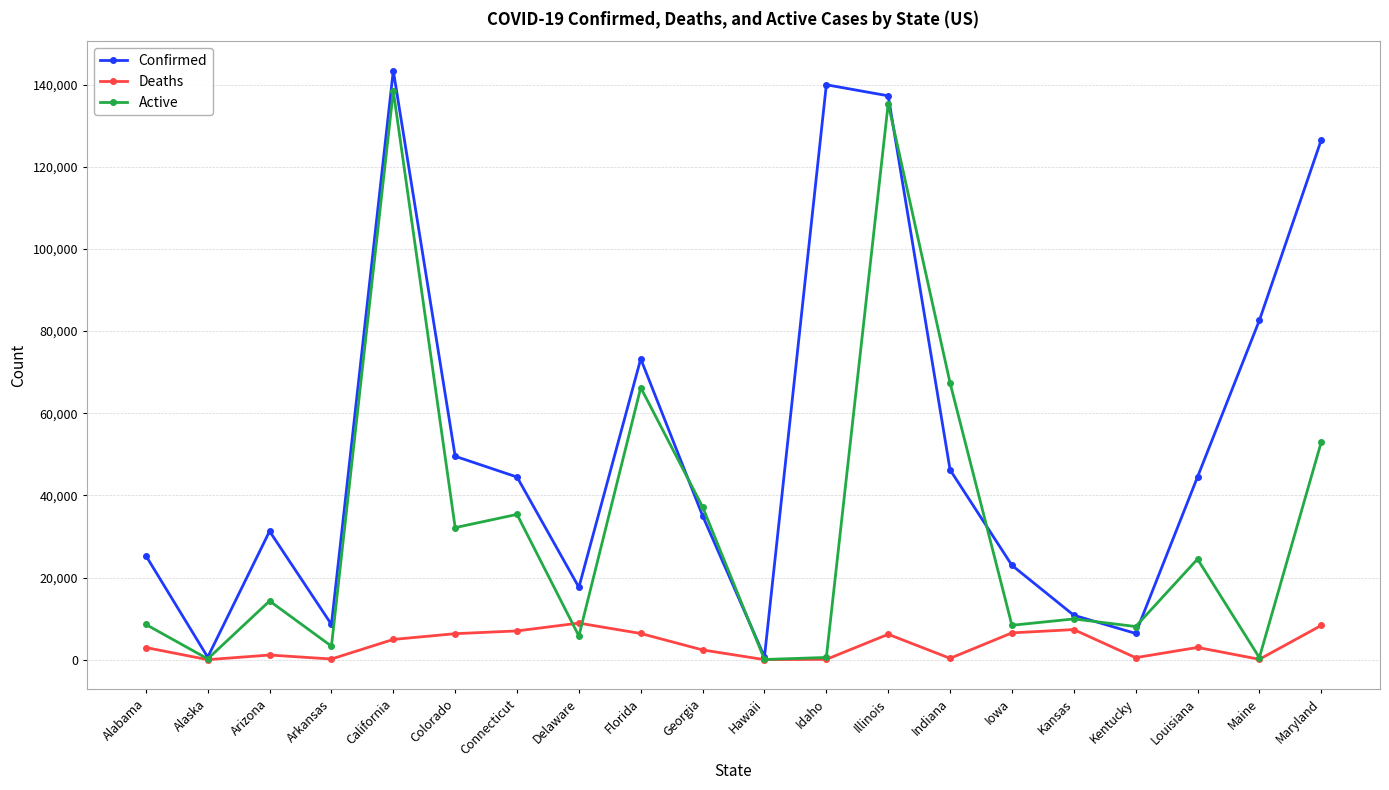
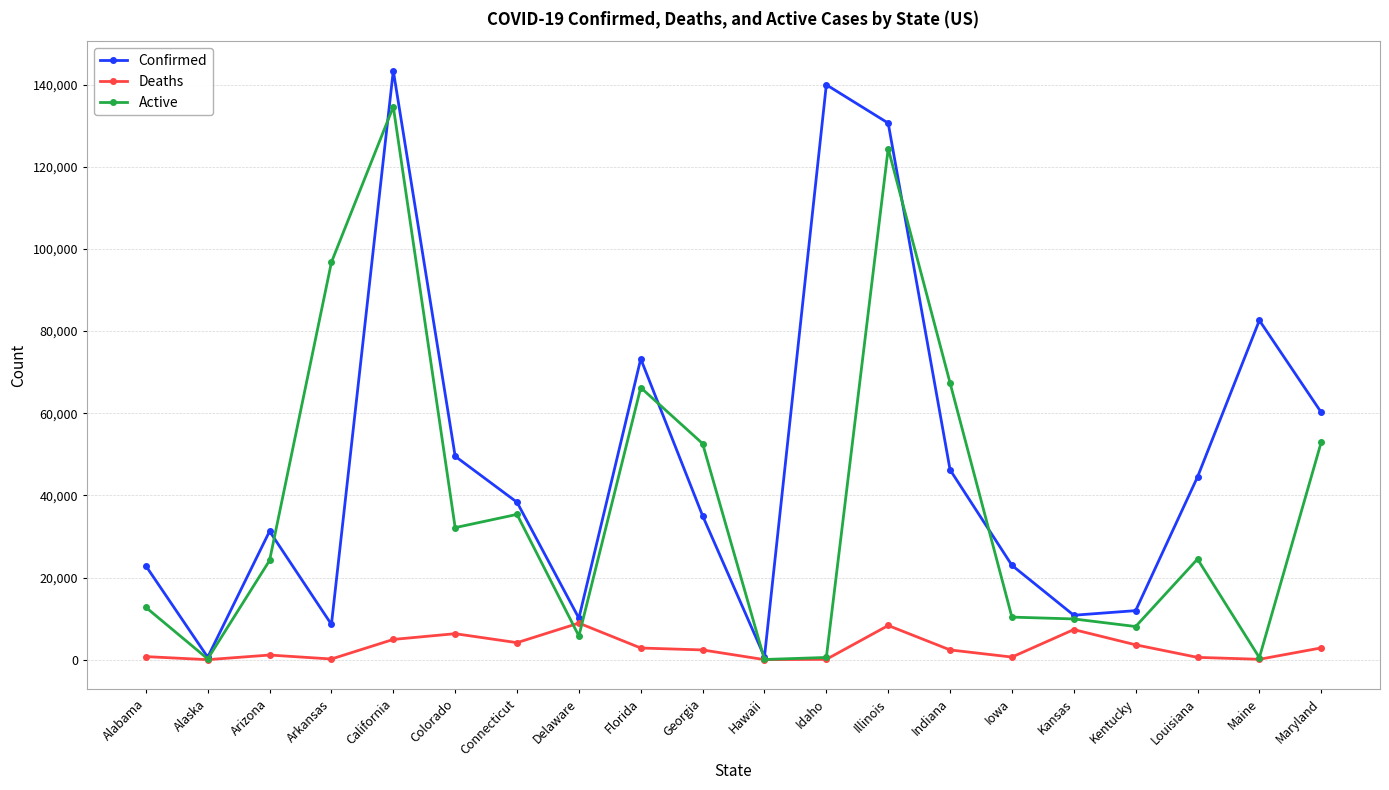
  {
    "Confirmed": {
-     "Alabama": "25,000",
+     "Alabama": "23,000",
      "Arizona": "31,000",
      "Arkansas": "9,000",
      "California": "143,000",
      "Colorado": "50,000",
-     "Connecticut": "44,000",
-     "Delaware": "18,000",
+     "Connecticut": "38,000",
+     "Delaware": "10,000",
      "Florida": "73,000",
      "Georgia": "35,000",
      "Hawaii": "1,000",
      "Idaho": "140,000",
-     "Illinois": "137,000",
+     "Illinois": "131,000",
      "Indiana": "46,000",
      "Iowa": "23,000",
      "Kansas": "11,000",
-     "Kentucky": "6,000",
+     "Kentucky": "12,000",
      "Louisiana": "44,000",
      "Maine": "83,000",
-     "Maryland": "127,000"
+     "Maryland": "60,000"
    },
    "Deaths": {
-     "Alabama": "3,000",
+     "Alabama": "1,000",
      "Arizona": "1,000",
      "Arkansas": "0",
      "California": "5,000",
      "Colorado": "6,000",
-     "Connecticut": "7,000",
+     "Connecticut": "4,000",
      "Delaware": "9,000",
-     "Florida": "6,000",
+     "Florida": "3,000",
      "Georgia": "2,000",
-     "Illinois": "6,000",
-     "Indiana": "0",
-     "Iowa": "7,000",
+     "Illinois": "8,000",
+     "Indiana": "2,000",
+     "Iowa": "1,000",
      "Kansas": "7,000",
-     "Kentucky": "0",
-     "Louisiana": "3,000",
-     "Maryland": "8,000"
+     "Kentucky": "4,000",
+     "Louisiana": "1,000",
+     "Maryland": "3,000"
    },
    "Active": {
-     "Alabama": "9,000",
-     "Arizona": "14,000",
-     "Arkansas": "3,000",
-     "California": "138,000",
+     "Alabama": "13,000",
+     "Arizona": "24,000",
+     "Arkansas": "97,000",
+     "California": "135,000",
      "Colorado": "32,000",
      "Connecticut": "35,000",
      "Delaware": "6,000",
      "Florida": "66,000",
-     "Georgia": "37,000",
-     "Illinois": "135,000",
+     "Georgia": "53,000",
+     "Illinois": "124,000",
      "Indiana": "67,000",
-     "Iowa": "8,000",
+     "Iowa": "10,000",
      "Kansas": "10,000",
      "Kentucky": "8,000",
      "Louisiana": "24,000",
      "Maryland": "53,000"
    }
  }
